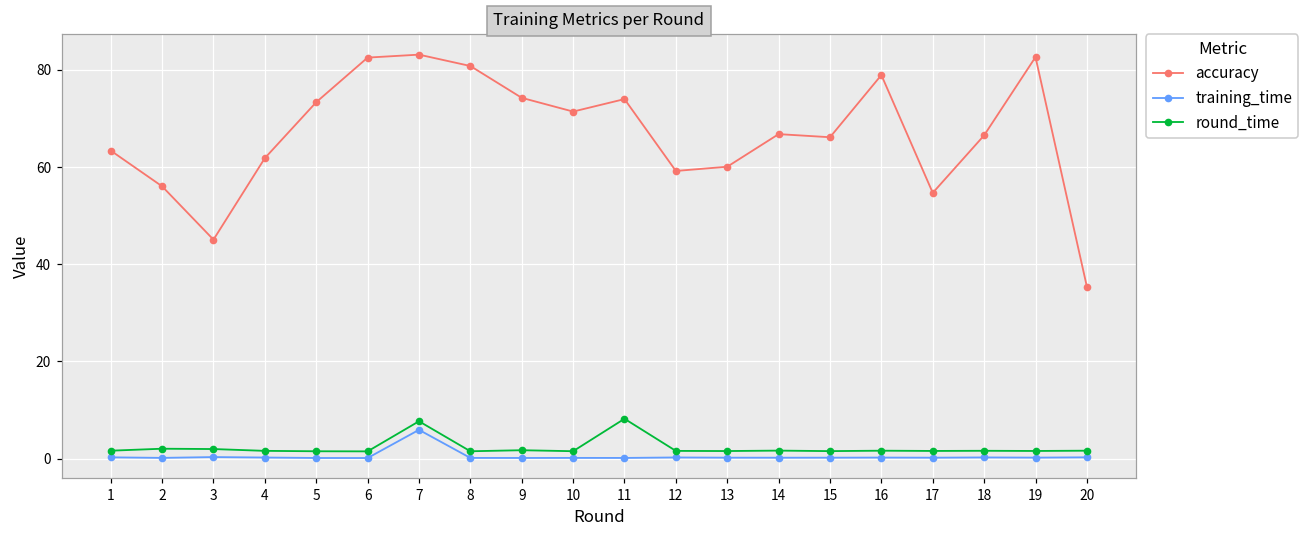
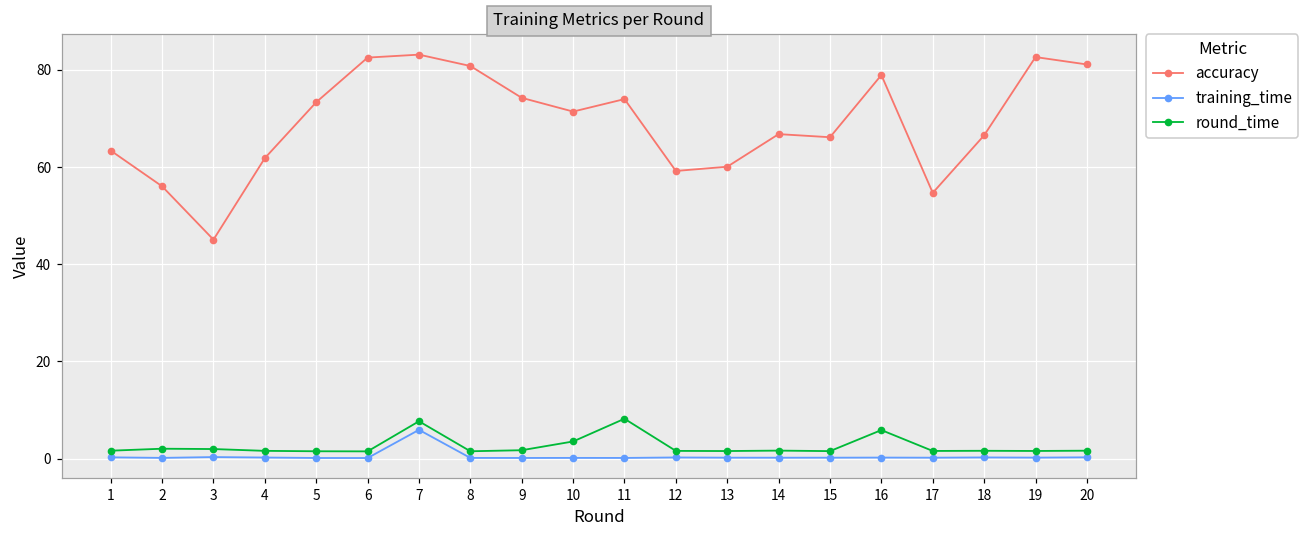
  {
    "accuracy": {
      "1": 63,
      "2": 56,
      "3": 45,
      "4": 62,
      "5": 73,
      "6": 83,
      "7": 83,
      "8": 81,
      "9": 74,
      "10": 71,
      "11": 74,
      "12": 59,
      "13": 60,
      "14": 67,
      "15": 66,
      "16": 79,
      "17": 55,
      "18": 67,
      "19": 83,
-     "20": 35
+     "20": 81
    },
    "training_time": {
      "1": 0,
      "2": 0,
      "3": 0,
      "4": 0,
      "5": 0,
      "6": 0,
      "7": 6,
      "8": 0,
      "9": 0,
      "10": 0,
      "11": 0,
      "12": 0,
      "13": 0,
      "14": 0,
      "15": 0,
      "16": 0,
      "17": 0,
      "18": 0,
      "19": 0,
      "20": 0
    },
    "round_time": {
      "1": 2,
      "2": 2,
      "3": 2,
      "4": 2,
      "5": 2,
      "6": 1,
      "7": 8,
      "8": 2,
      "9": 2,
-     "10": 2,
+     "10": 4,
      "11": 8,
      "12": 2,
      "13": 2,
      "14": 2,
      "15": 2,
-     "16": 2,
+     "16": 6,
      "17": 2,
      "18": 2,
      "19": 2,
      "20": 2
    }
  }
